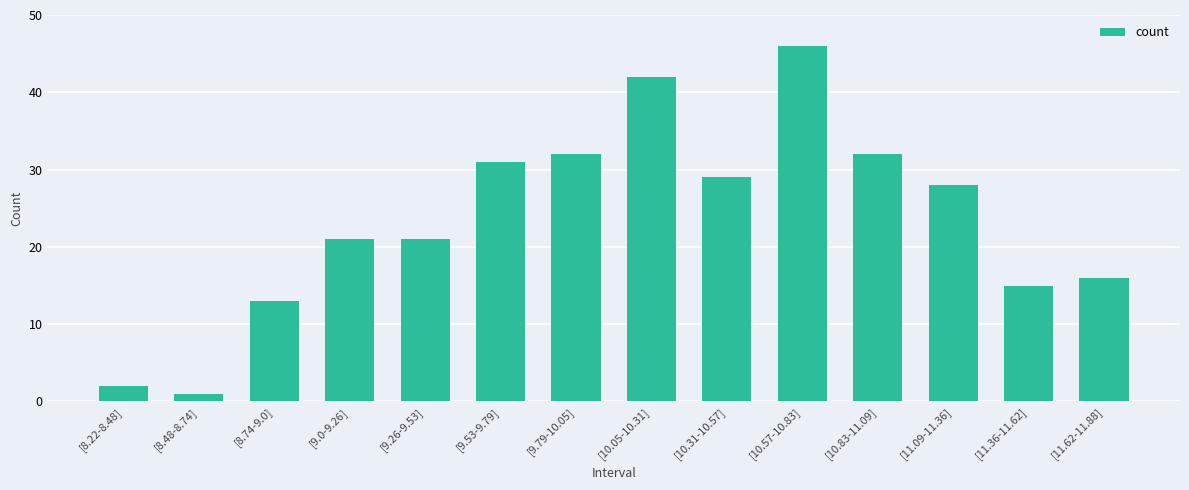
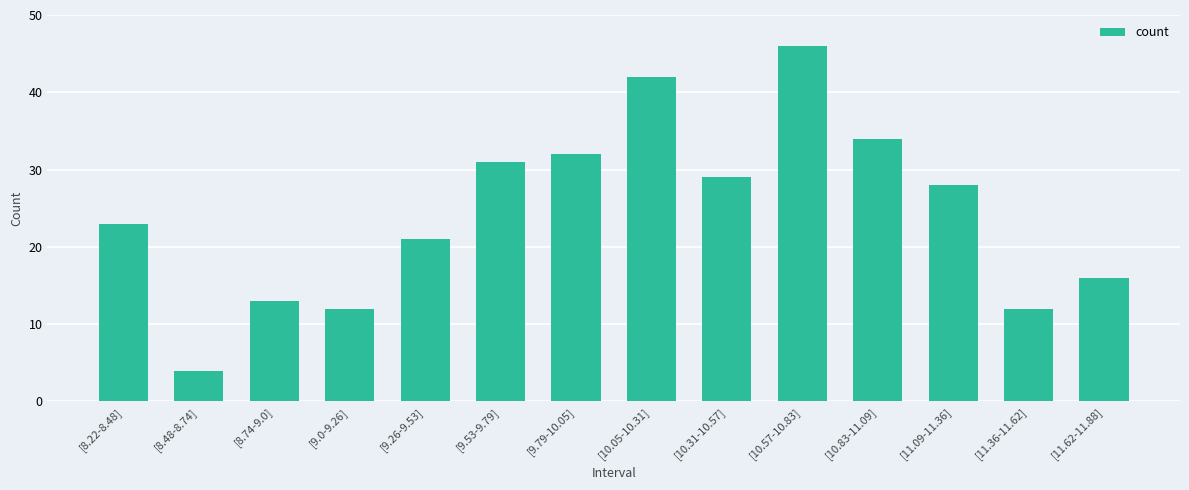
  {
-   "[8.22-8.48]": 2,
-   "[8.48-8.74]": 1,
+   "[8.22-8.48]": 23,
+   "[8.48-8.74]": 4,
    "[8.74-9.0]": 13,
-   "[9.0-9.26]": 21,
+   "[9.0-9.26]": 12,
    "[9.26-9.53]": 21,
    "[9.53-9.79]": 31,
    "[9.79-10.05]": 32,
    "[10.05-10.31]": 42,
    "[10.31-10.57]": 29,
    "[10.57-10.83]": 46,
-   "[10.83-11.09]": 32,
+   "[10.83-11.09]": 34,
    "[11.09-11.36]": 28,
-   "[11.36-11.62]": 15,
+   "[11.36-11.62]": 12,
    "[11.62-11.88]": 16
  }
